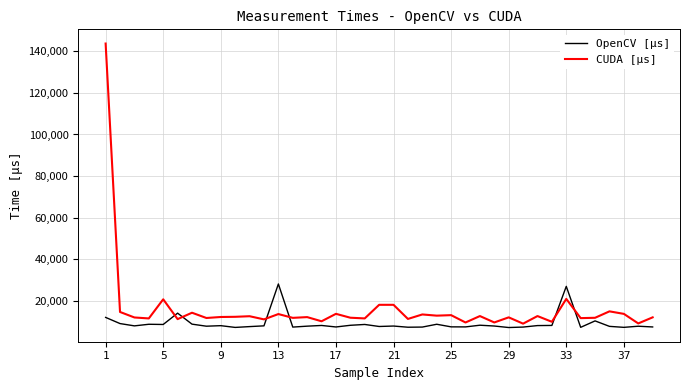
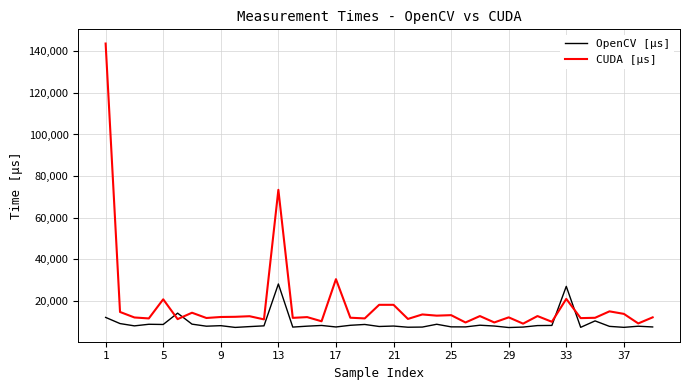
  {
    "OpenCV [µs]": {
      "1": "12,000",
      "5": "9,000",
      "9": "8,000",
      "13": "28,000",
      "17": "8,000",
      "21": "8,000",
      "25": "8,000",
      "29": "7,000",
      "33": "27,000",
      "37": "7,000"
    },
    "CUDA [µs]": {
      "1": "144,000",
      "5": "21,000",
      "9": "12,000",
-     "13": "14,000",
-     "17": "14,000",
+     "13": "73,000",
+     "17": "30,000",
      "21": "18,000",
      "25": "13,000",
      "29": "12,000",
      "33": "21,000",
      "37": "14,000"
    }
  }
